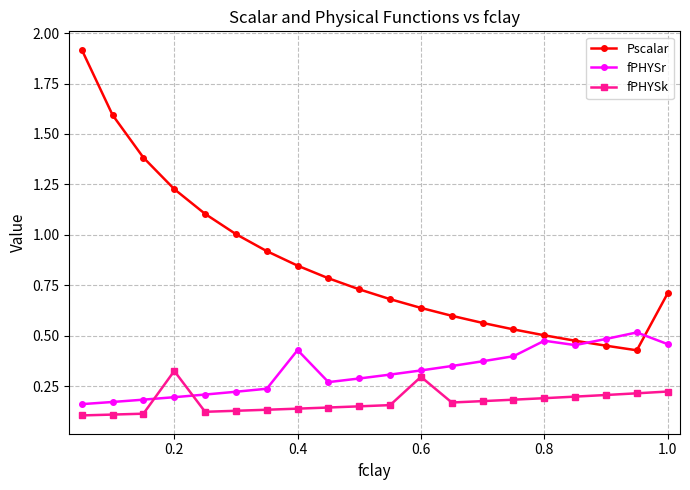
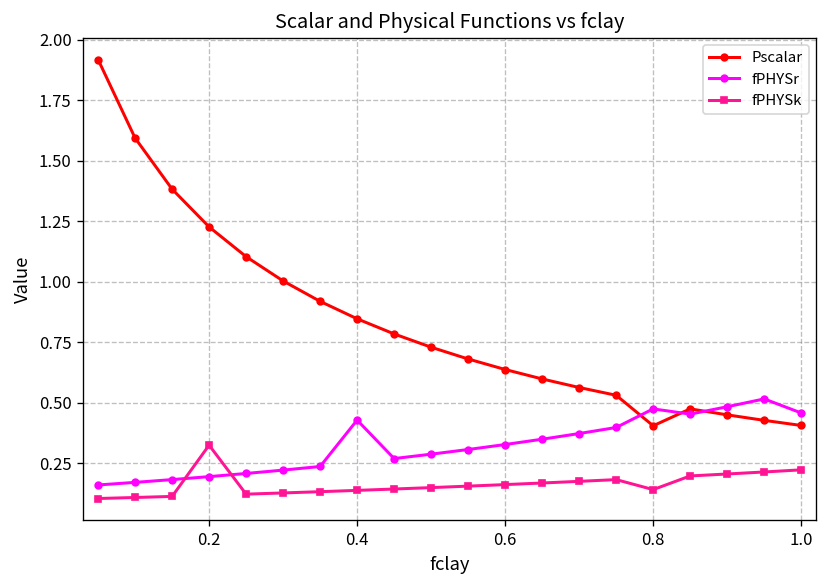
  {
    "Pscalar": {
      "0.2": 1.23,
      "0.4": 0.85,
      "0.6": 0.64,
-     "0.8": 0.50,
-     "1.0": 0.71
+     "0.8": 0.40,
+     "1.0": 0.41
    },
    "fPHYSr": {
      "0.2": 0.19,
      "0.4": 0.43,
      "0.6": 0.33,
      "0.8": 0.47,
      "1.0": 0.46
    },
    "fPHYSk": {
      "0.2": 0.32,
      "0.4": 0.14,
-     "0.6": 0.30,
-     "0.8": 0.19,
+     "0.6": 0.16,
+     "0.8": 0.14,
      "1.0": 0.22
    }
  }
